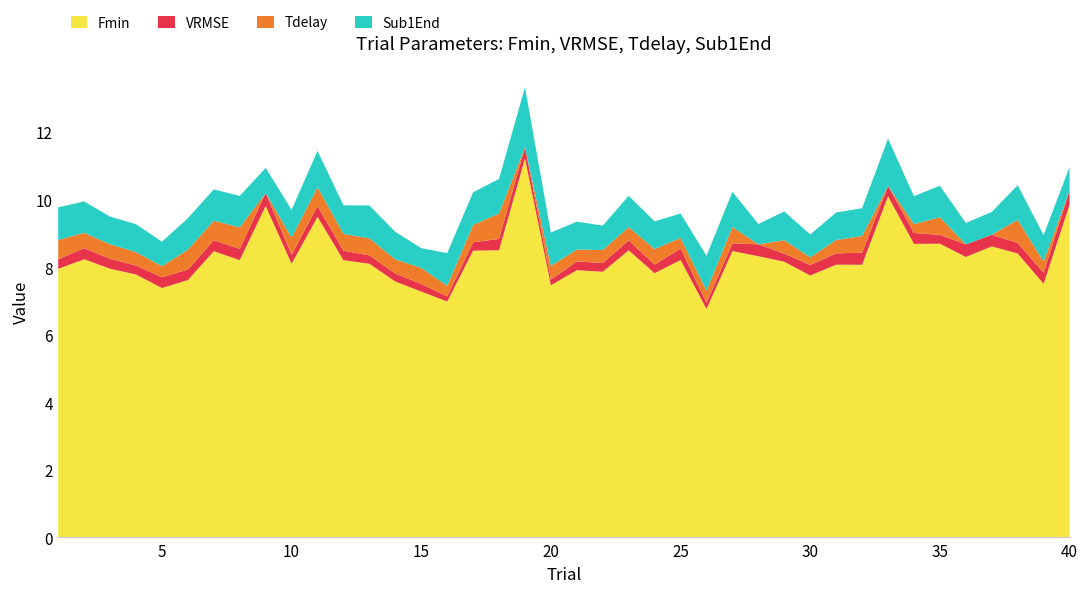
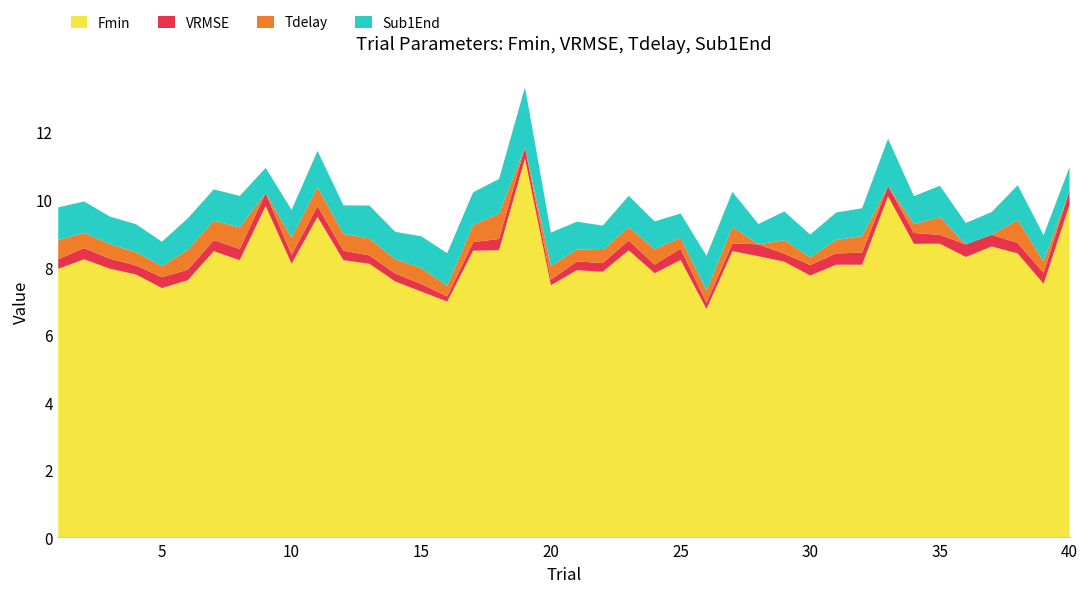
  {
    "Sub1End": {
      "5": 0.7,
      "10": 0.8,
-     "15": 0.6,
+     "15": 0.9,
      "20": 1.0,
      "25": 0.7,
      "30": 0.7,
      "35": 0.9,
      "40": 0.7
    }
  }
